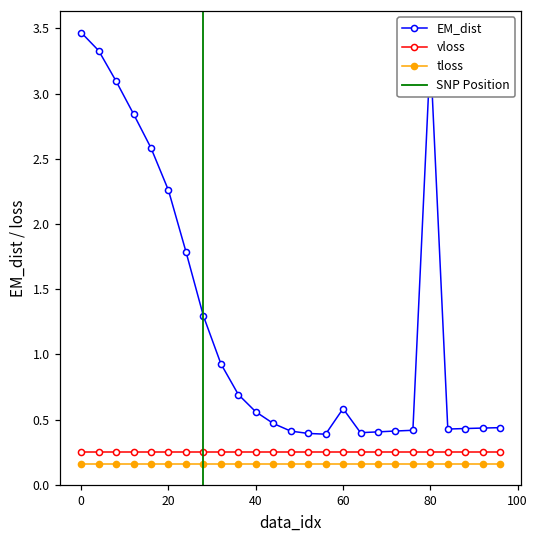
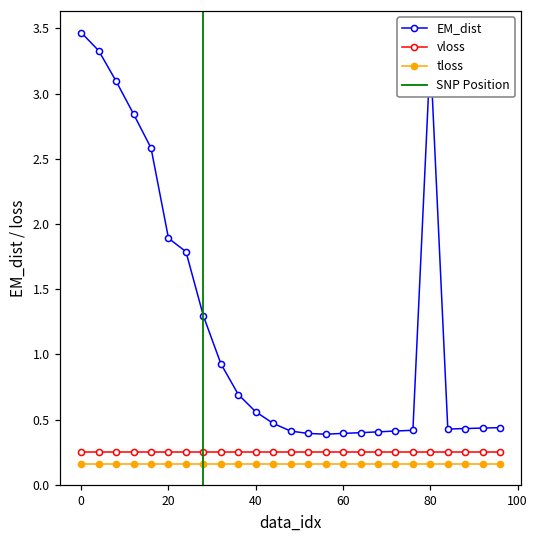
  {
    "EM_dist": {
      "0": 3.47,
-     "20": 2.26,
+     "20": 1.89,
      "40": 0.56,
-     "60": 0.58
+     "60": 0.39
    },
    "vloss": {
      "0": 0.25,
      "20": 0.25,
      "40": 0.25,
      "60": 0.25,
      "80": 0.25
    },
    "tloss": {
      "0": 0.16,
      "20": 0.16,
      "40": 0.16,
      "60": 0.16,
      "80": 0.16
    }
  }
